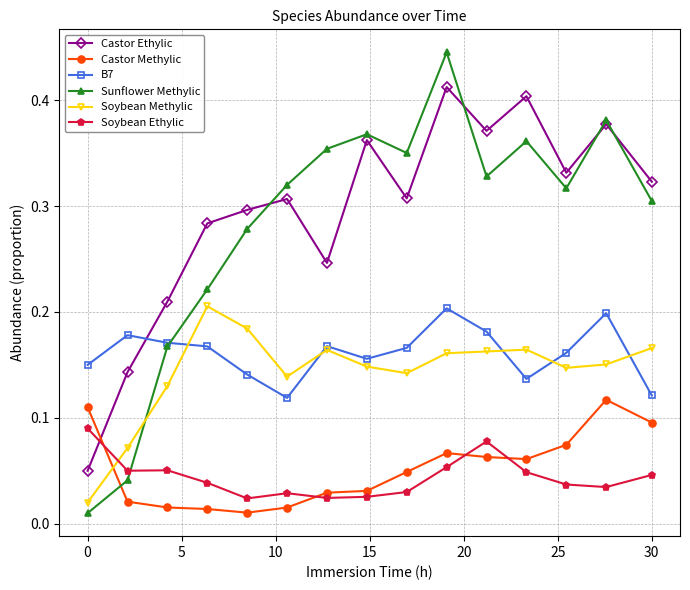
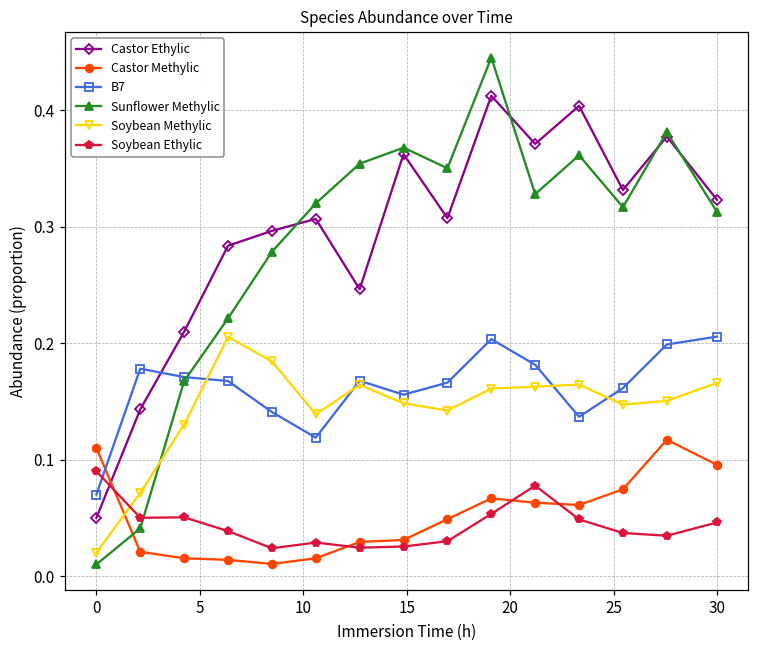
  {
    "Castor Ethylic": {
      "0": 0.050,
      "30": 0.323
    },
    "Castor Methylic": {
      "0": 0.110,
      "30": 0.096
    },
    "B7": {
-     "0": 0.15,
-     "30": 0.121
+     "0": 0.07,
+     "30": 0.206
    },
    "Sunflower Methylic": {
      "0": 0.010,
-     "30": 0.305
+     "30": 0.313
    },
    "Soybean Methylic": {
      "0": 0.020,
      "30": 0.166
    },
    "Soybean Ethylic": {
      "0": 0.090,
      "30": 0.046
    }
  }
